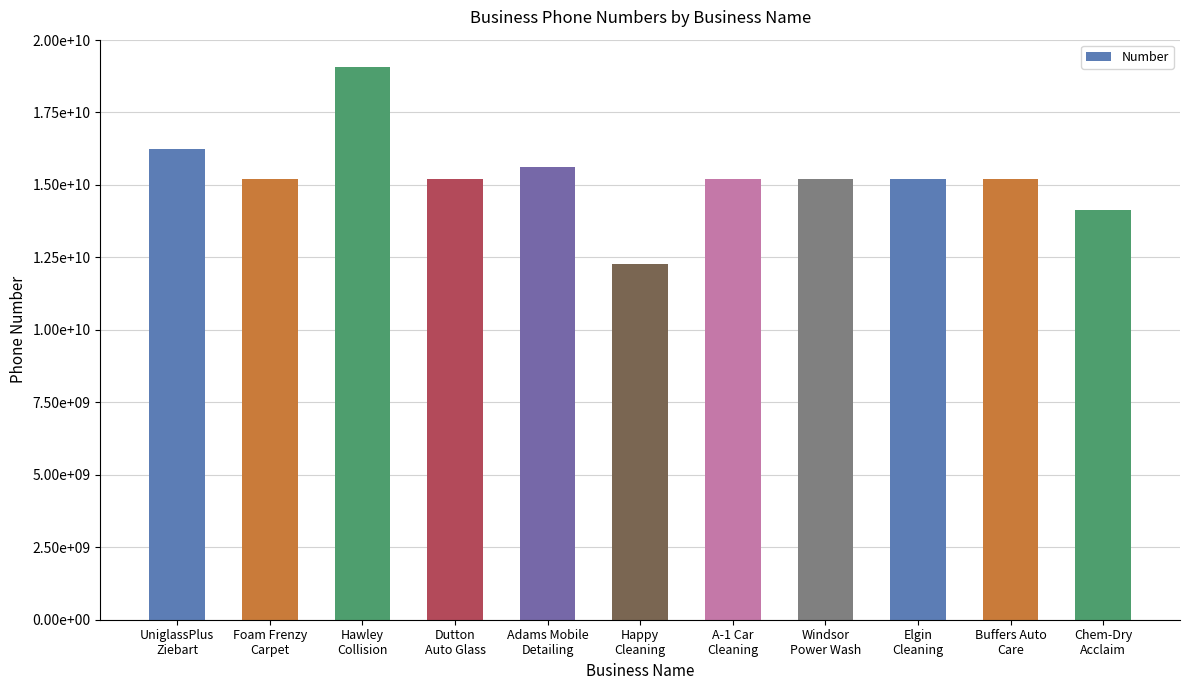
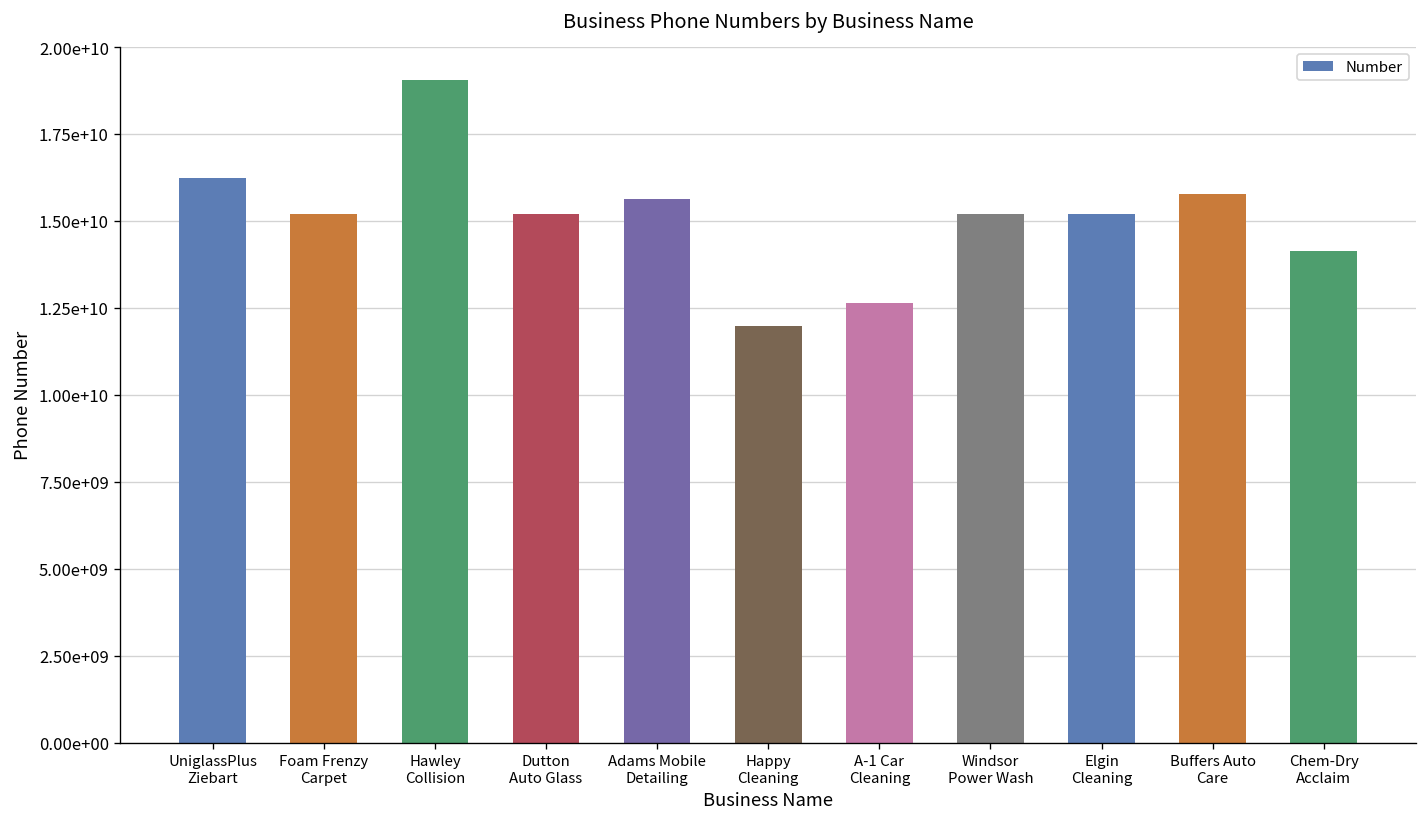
  {
    "UniglassPlus Ziebart": 16200000000,
    "Foam Frenzy Carpet": 15200000000,
    "Hawley Collision": 19100000000,
    "Dutton Auto Glass": 15200000000,
    "Adams Mobile Detailing": 15600000000,
-   "Happy Cleaning": 12300000000,
-   "A-1 Car Cleaning": 15200000000,
+   "Happy Cleaning": 12000000000,
+   "A-1 Car Cleaning": 12600000000,
    "Windsor Power Wash": 15200000000,
    "Elgin Cleaning": 15200000000,
-   "Buffers Auto Care": 15200000000,
+   "Buffers Auto Care": 15800000000,
    "Chem-Dry Acclaim": 14100000000
  }
